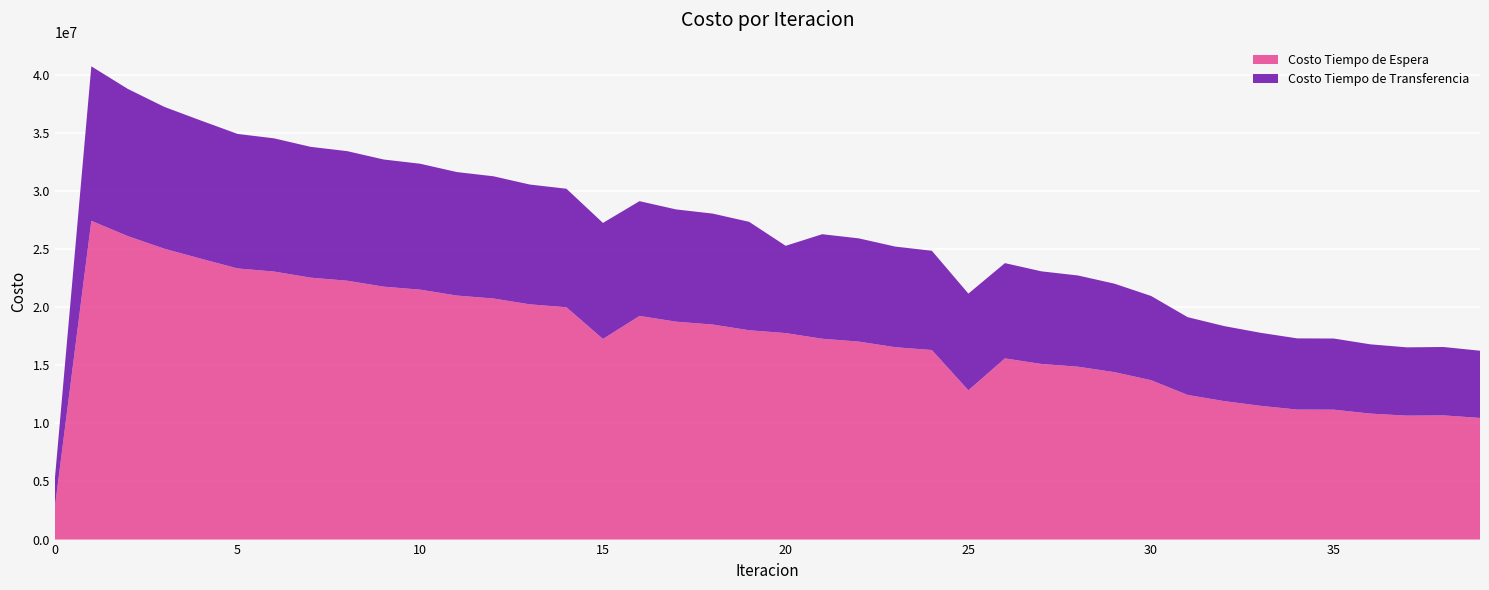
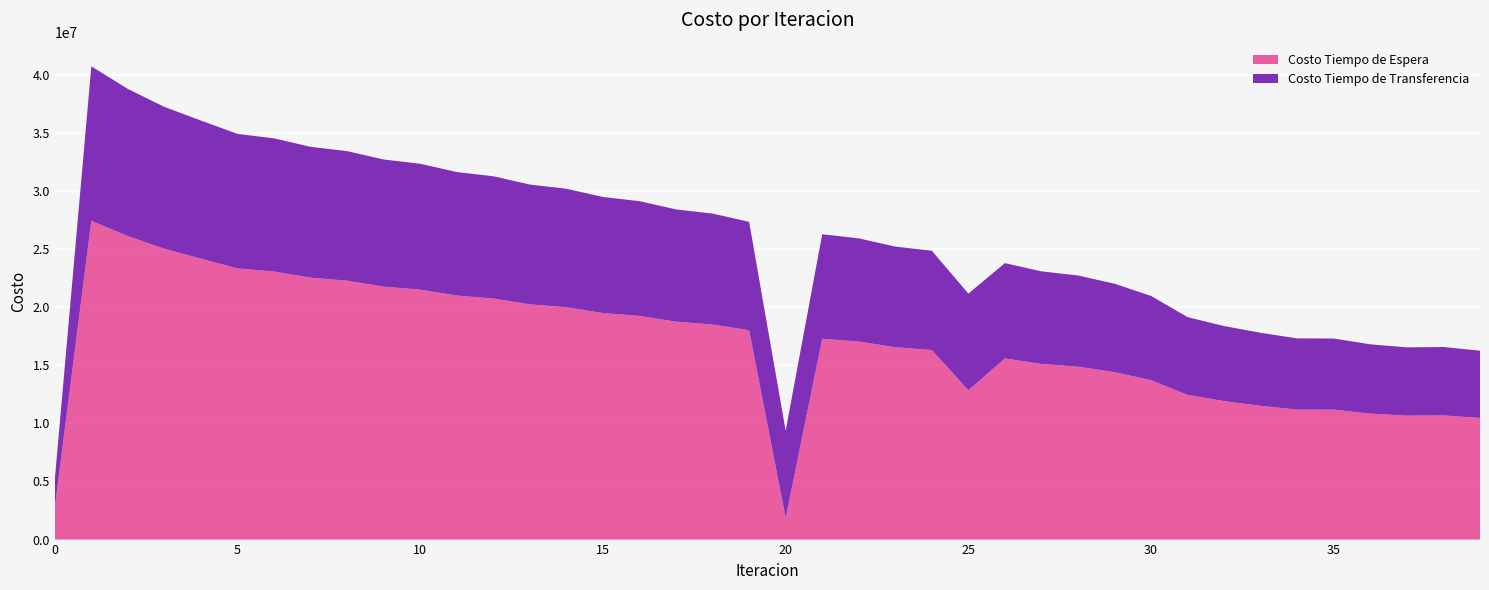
  {
    "Costo Tiempo de Espera": {
      "0": 2700000,
      "5": 23300000,
      "10": 21500000,
-     "15": 17300000,
-     "20": 17800000,
+     "15": 19500000,
+     "20": 1900000,
      "25": 12800000,
      "30": 13700000,
      "35": 11200000
    },
    "Costo Tiempo de Transferencia": {
      "0": 2400000,
      "5": 11600000,
      "10": 10800000,
      "15": 10000000,
      "20": 7500000,
      "25": 8300000,
      "30": 7200000,
      "35": 6100000
    }
  }
